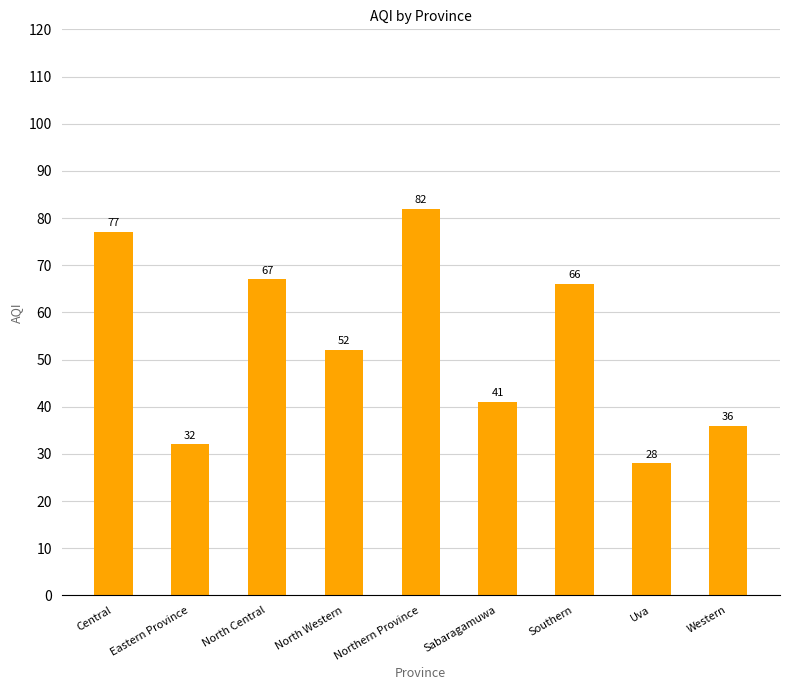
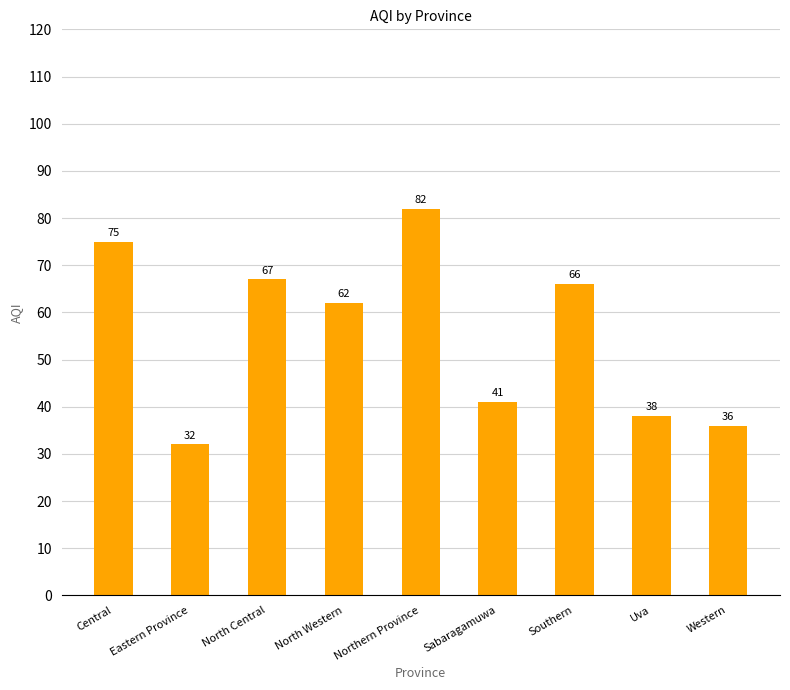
  {
-   "Central": 77,
+   "Central": 75,
    "Eastern Province": 32,
    "North Central": 67,
-   "North Western": 52,
+   "North Western": 62,
    "Northern Province": 82,
    "Sabaragamuwa": 41,
    "Southern": 66,
-   "Uva": 28,
+   "Uva": 38,
    "Western": 36
  }
